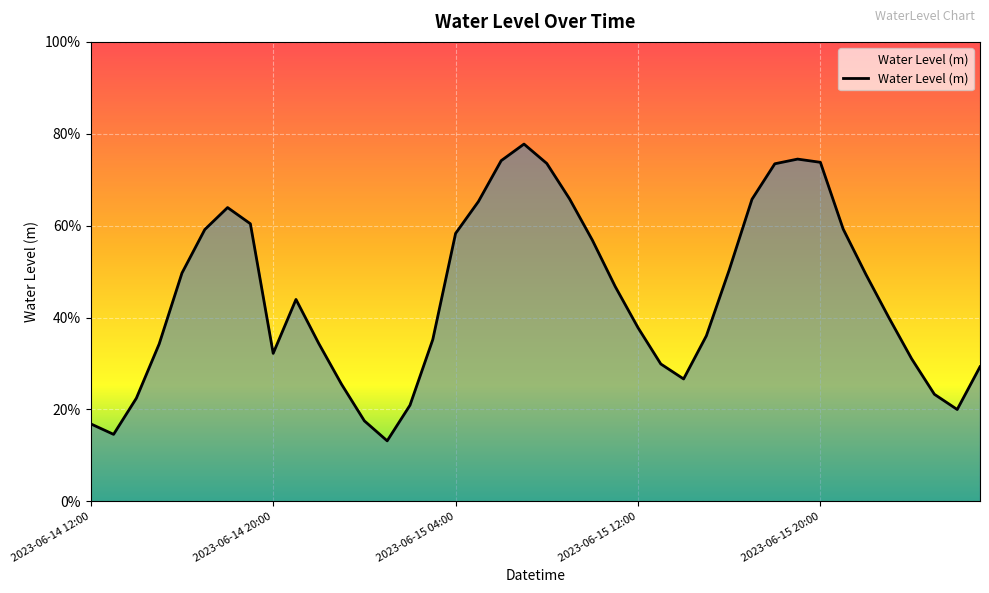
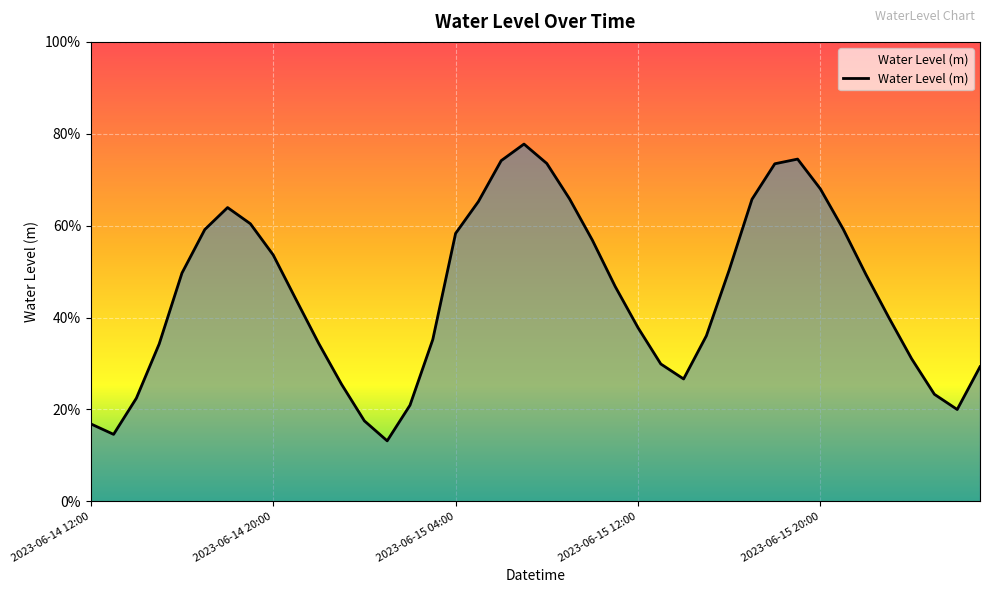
  {
    "2023-06-14 12:00": "17%",
-   "2023-06-14 20:00": "32%",
+   "2023-06-14 20:00": "54%",
    "2023-06-15 04:00": "58%",
    "2023-06-15 12:00": "38%",
-   "2023-06-15 20:00": "74%"
+   "2023-06-15 20:00": "68%"
  }
